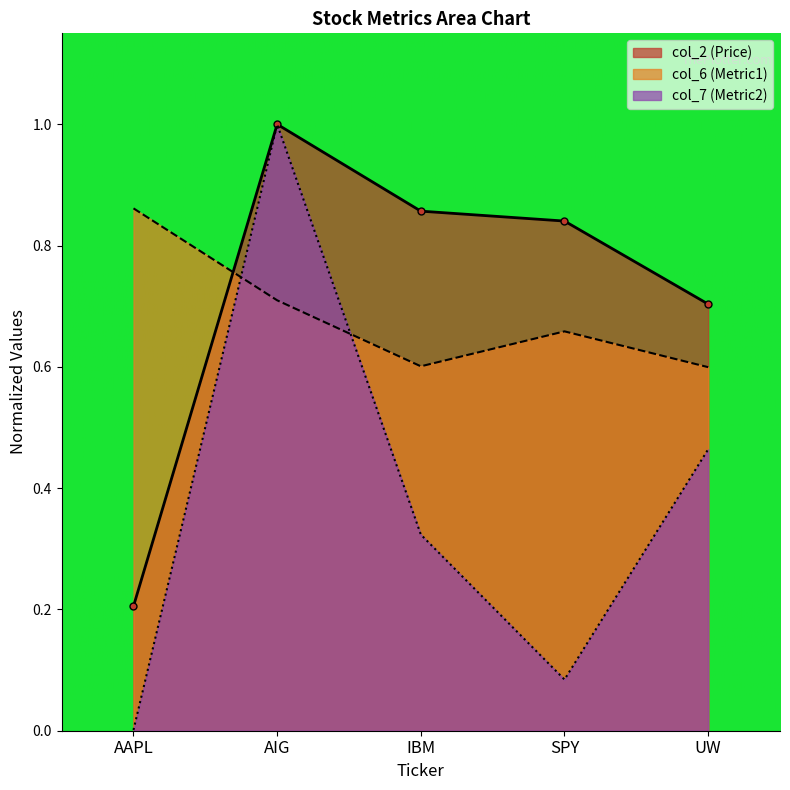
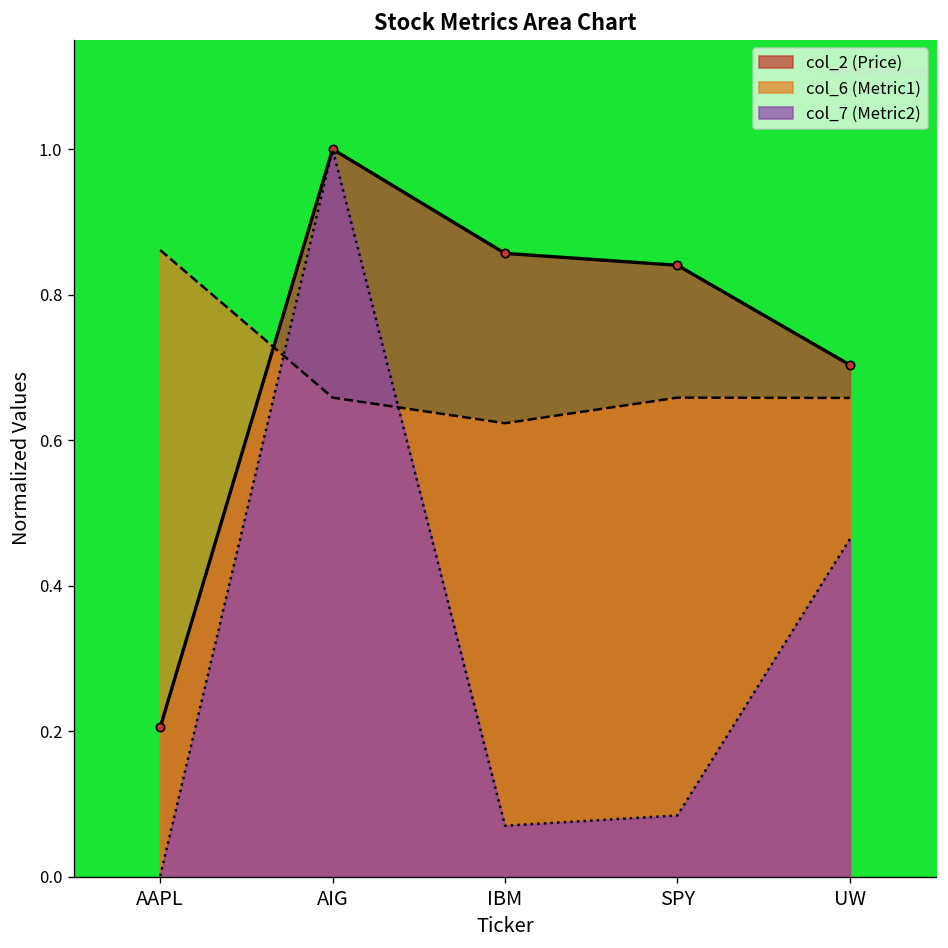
  {
    "col_2 (Price)": {
      "AAPL": 0.21,
      "IBM": 0.86,
      "SPY": 0.84,
      "UW": 0.70
    },
    "col_6 (Metric1)": {
      "AAPL": 0.86,
-     "AIG": 0.71,
-     "IBM": 0.60,
+     "AIG": 0.66,
+     "IBM": 0.62,
      "SPY": 0.66,
-     "UW": 0.60
+     "UW": 0.66
    },
    "col_7 (Metric2)": {
      "AAPL": 0.00,
-     "IBM": 0.32,
+     "IBM": 0.07,
      "SPY": 0.08,
      "UW": 0.46
    }
  }
